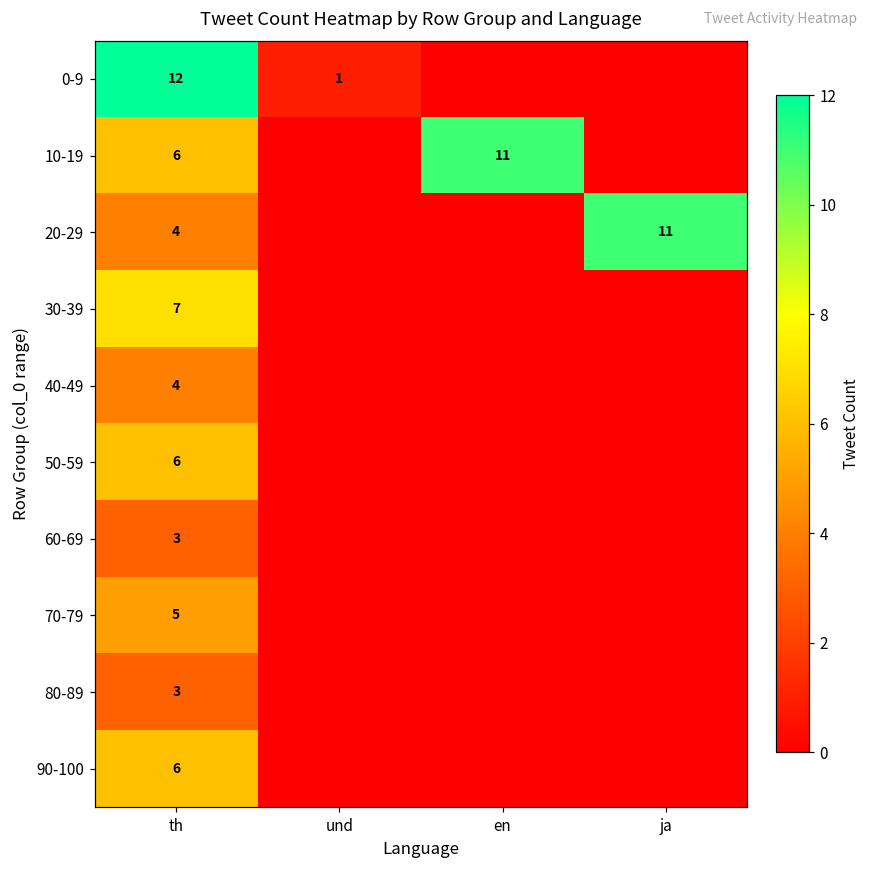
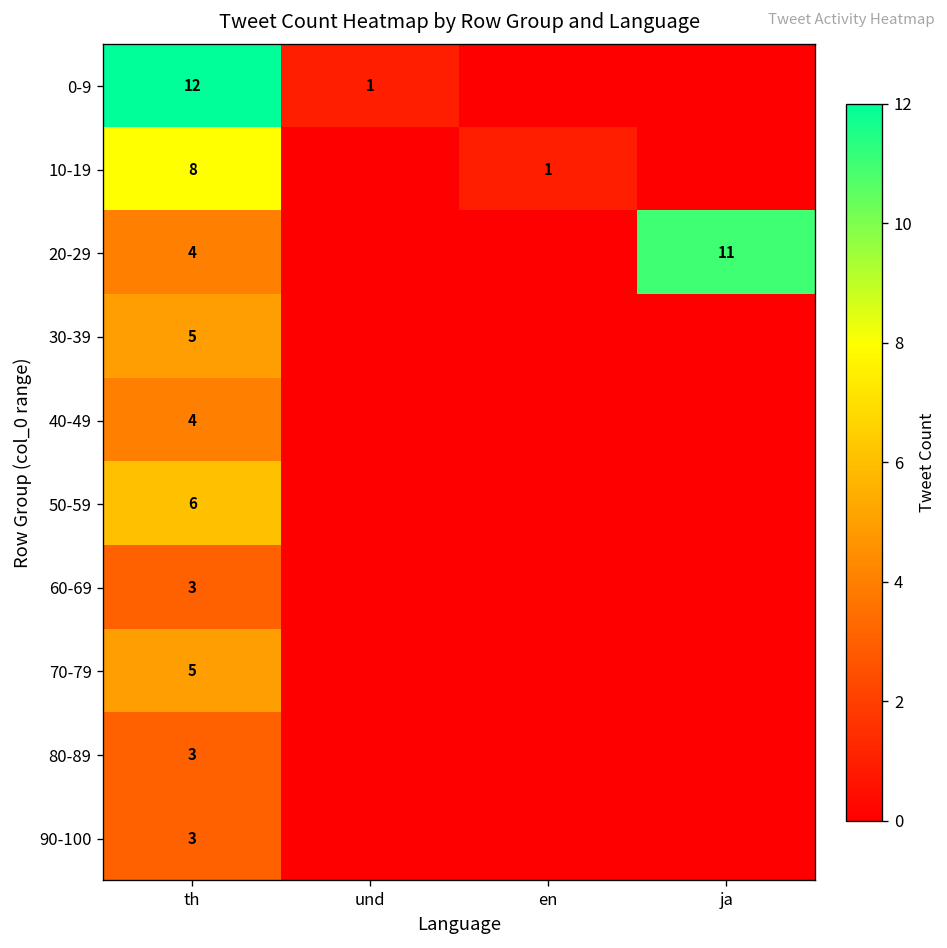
  {
    "0-9": {
      "th": 12,
      "und": 1
    },
    "10-19": {
-     "th": 6,
-     "en": 11
+     "th": 8,
+     "en": 1
    },
    "20-29": {
      "th": 4,
      "ja": 11
    },
    "30-39": {
-     "th": 7
+     "th": 5
    },
    "40-49": {
      "th": 4
    },
    "50-59": {
      "th": 6
    },
    "60-69": {
      "th": 3
    },
    "70-79": {
      "th": 5
    },
    "80-89": {
      "th": 3
    },
    "90-100": {
-     "th": 6
+     "th": 3
    }
  }
